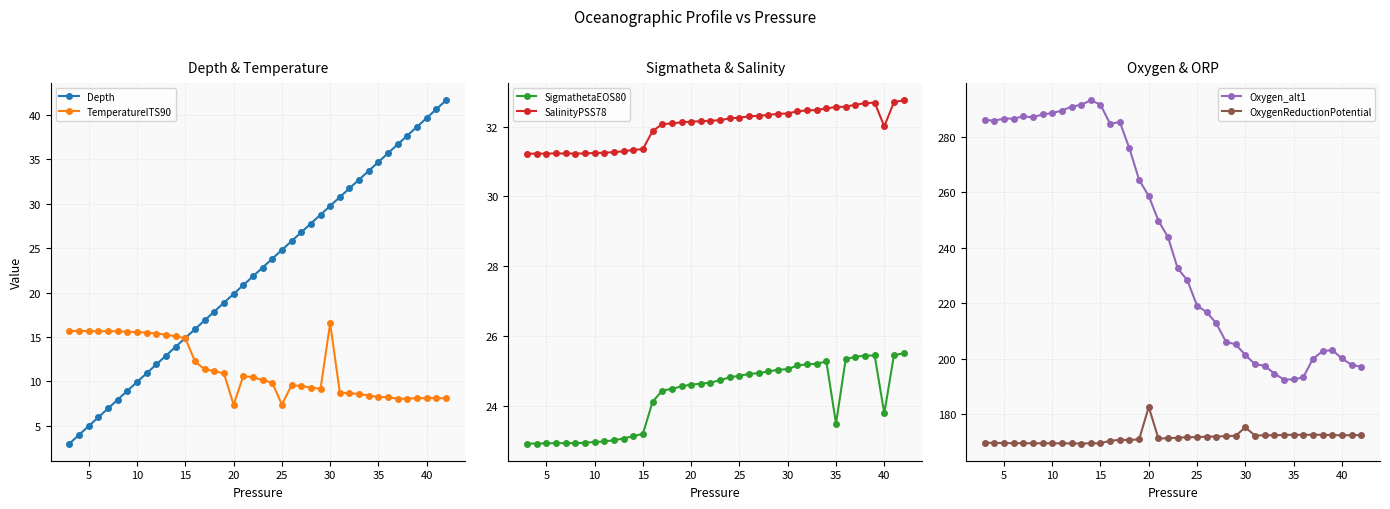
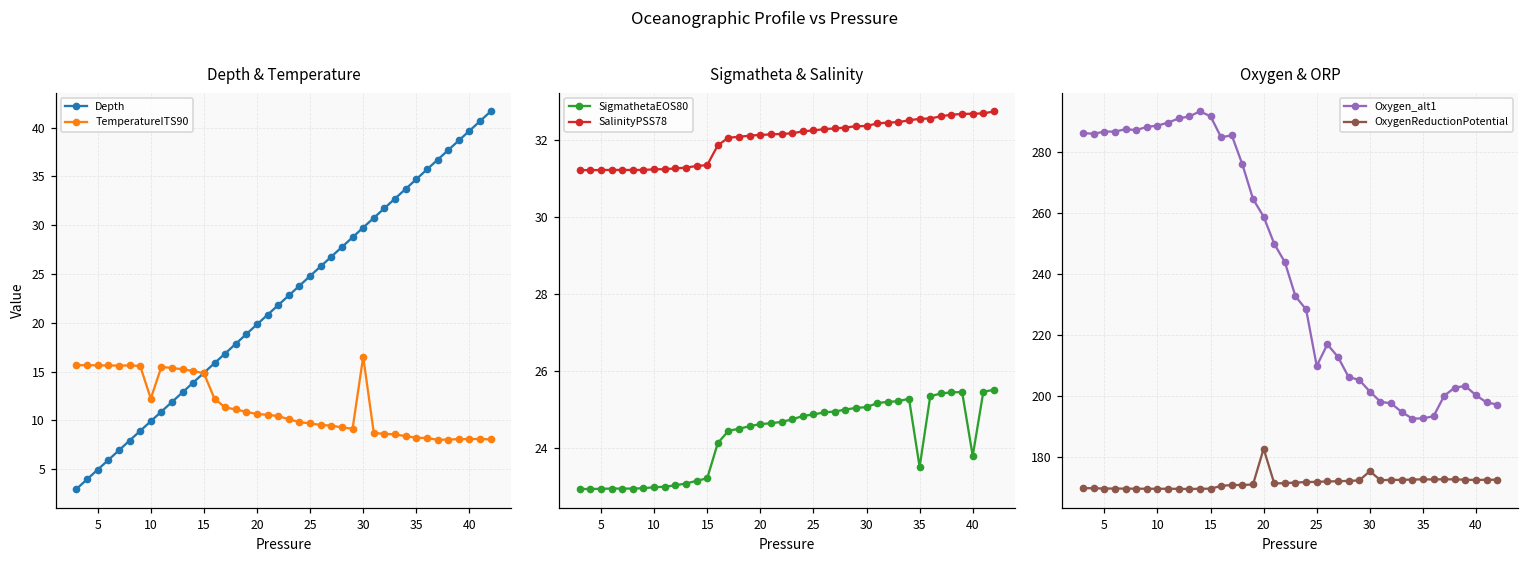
  {
    "Depth & Temperature": {
      "Depth": {
        "5": 5,
        "10": 10,
        "20": 20,
        "25": 25,
        "30": 30,
        "35": 35,
        "40": 40
      },
      "TemperatureITS90": {
        "5": 16,
-       "10": 16,
-       "20": 7,
-       "25": 7,
+       "10": 12,
+       "20": 11,
+       "25": 10,
        "30": 17,
        "35": 8,
        "40": 8
      }
    },
    "Sigmatheta & Salinity": {
      "SigmathetaEOS80": {
        "5": 22.9,
        "10": 23.0,
        "15": 23.2,
        "20": 24.6,
        "25": 24.9,
        "30": 25.0,
        "35": 23.5,
        "40": 23.8
      },
      "SalinityPSS78": {
        "5": 31.2,
        "10": 31.2,
        "15": 31.4,
        "20": 32.1,
        "25": 32.3,
        "30": 32.4,
        "35": 32.6,
-       "40": 32.0
+       "40": 32.7
      }
    },
    "Oxygen & ORP": {
      "Oxygen_alt1": {
        "5": 287,
        "10": 289,
        "15": 292,
        "20": 259,
-       "25": 219,
+       "25": 210,
        "30": 201,
        "35": 193,
        "40": 200
      },
      "OxygenReductionPotential": {
        "5": 170,
        "10": 169,
        "15": 169,
        "20": 183,
        "25": 172,
        "30": 175,
        "35": 173,
        "40": 172
      }
    }
  }
